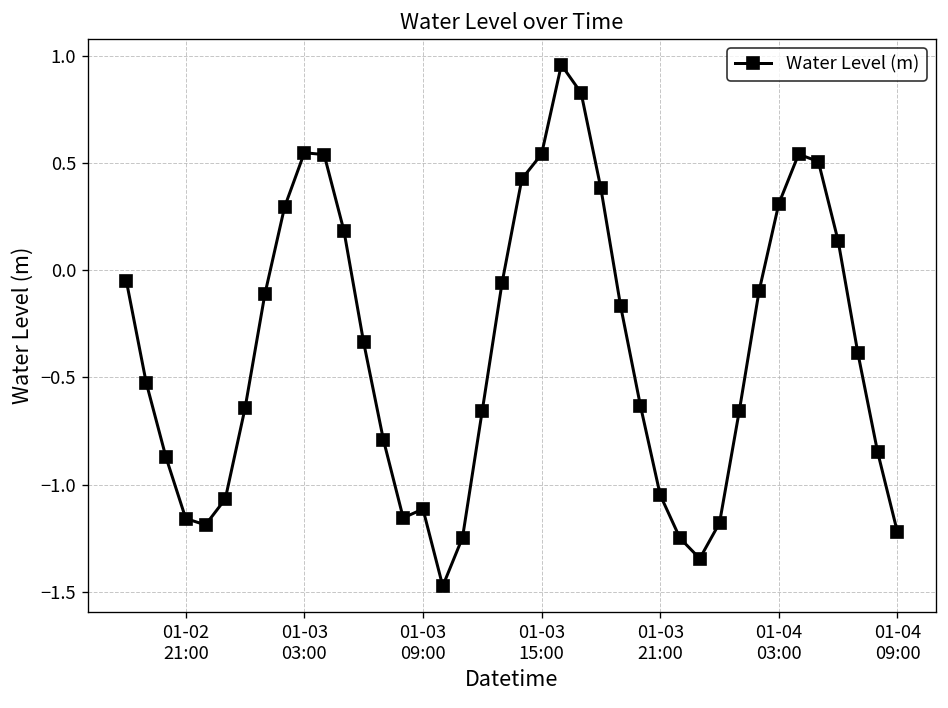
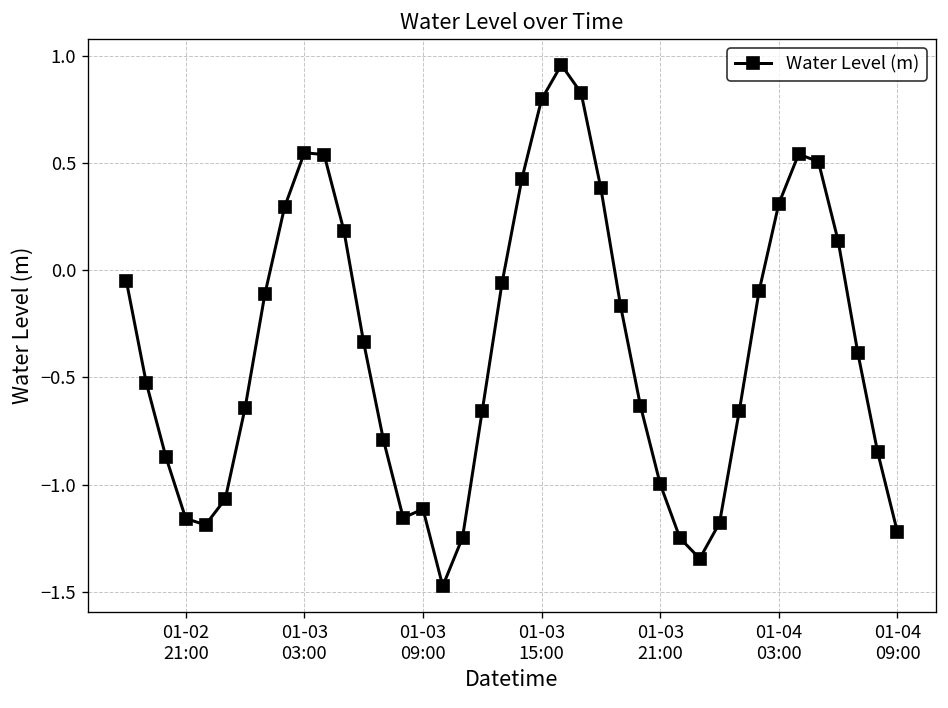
  {
    "01-02 21:00": -1.16,
    "01-03 03:00": 0.55,
    "01-03 09:00": -1.11,
-   "01-03 15:00": 0.54,
-   "01-03 21:00": -1.05,
+   "01-03 15:00": 0.80,
+   "01-03 21:00": -1.00,
    "01-04 03:00": 0.31,
    "01-04 09:00": -1.22
  }
